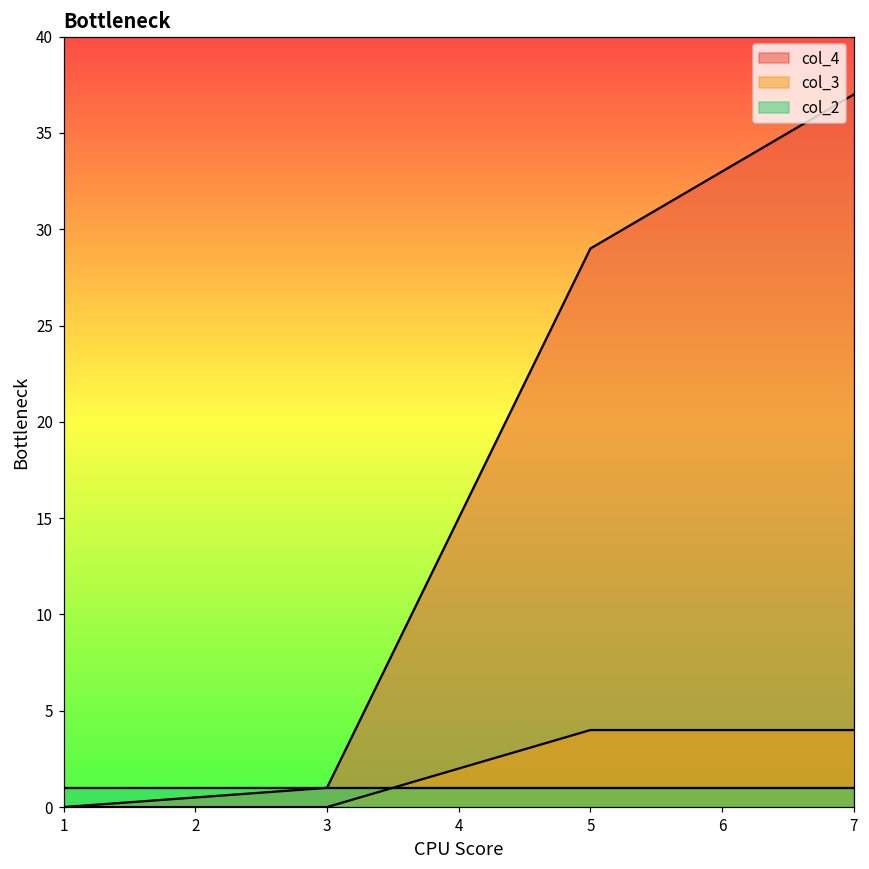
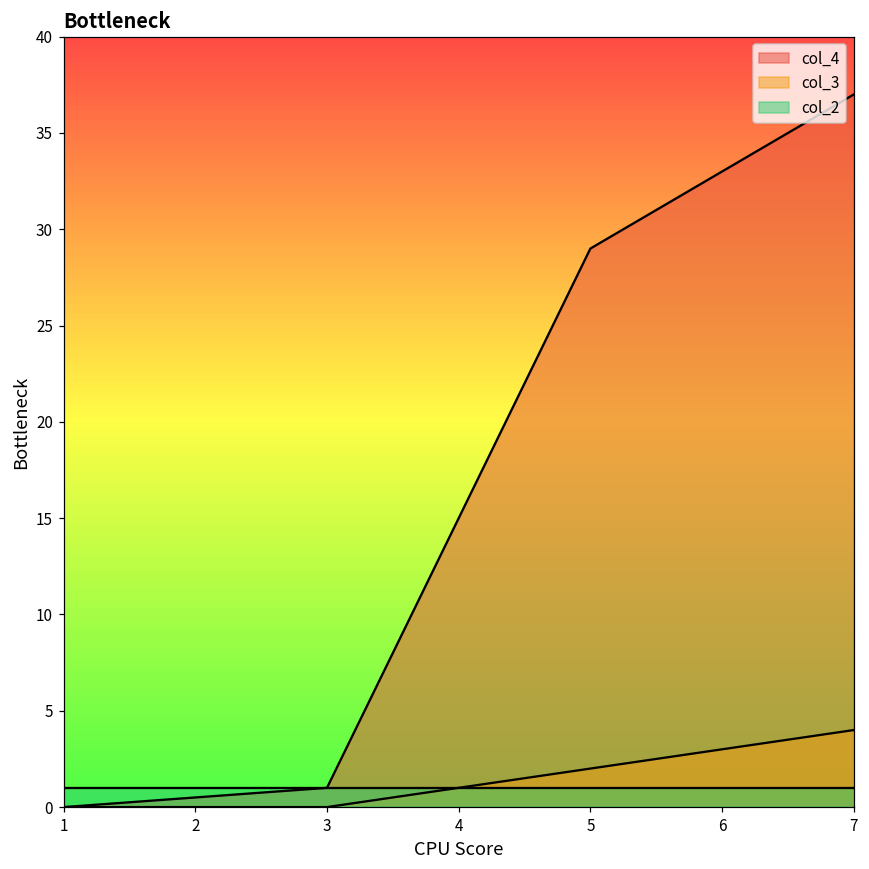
  {
    "col_4": {
      "5": 29,
      "7": 37
    },
    "col_3": {
      "3": 0,
-     "5": 4,
+     "5": 2,
      "7": 4
    },
    "col_2": {
      "1": 1,
      "5": 1,
      "7": 1
    }
  }
